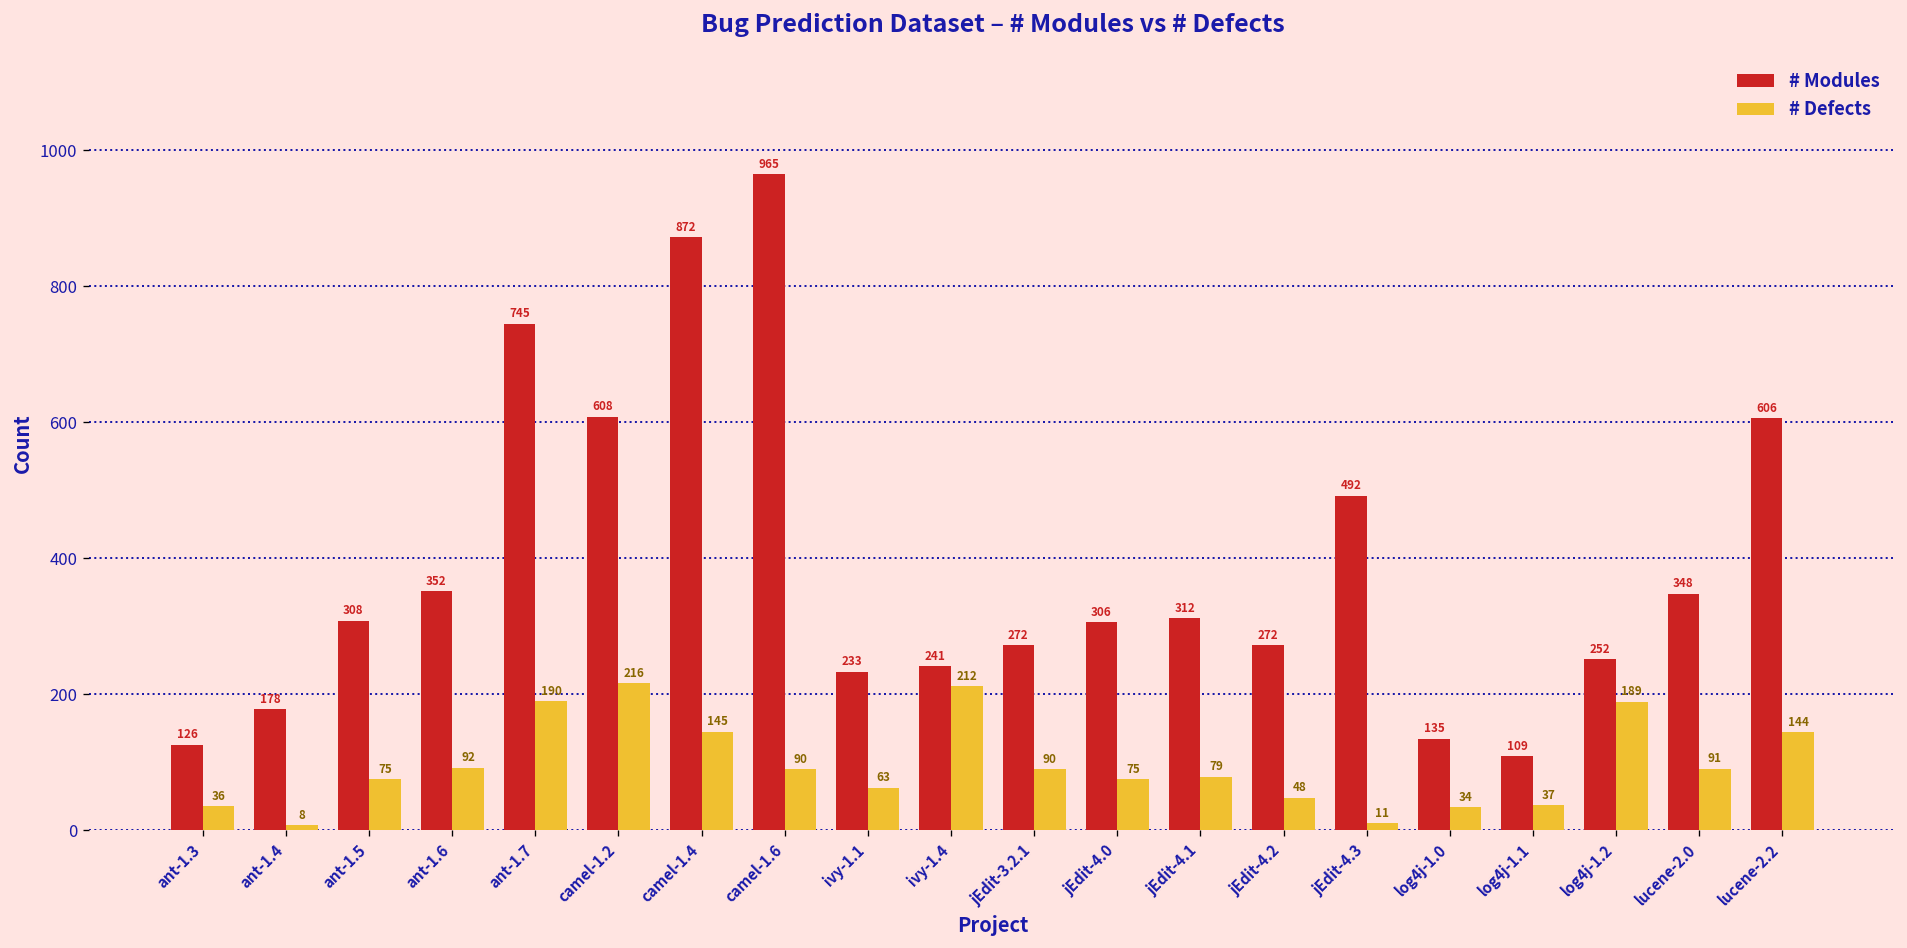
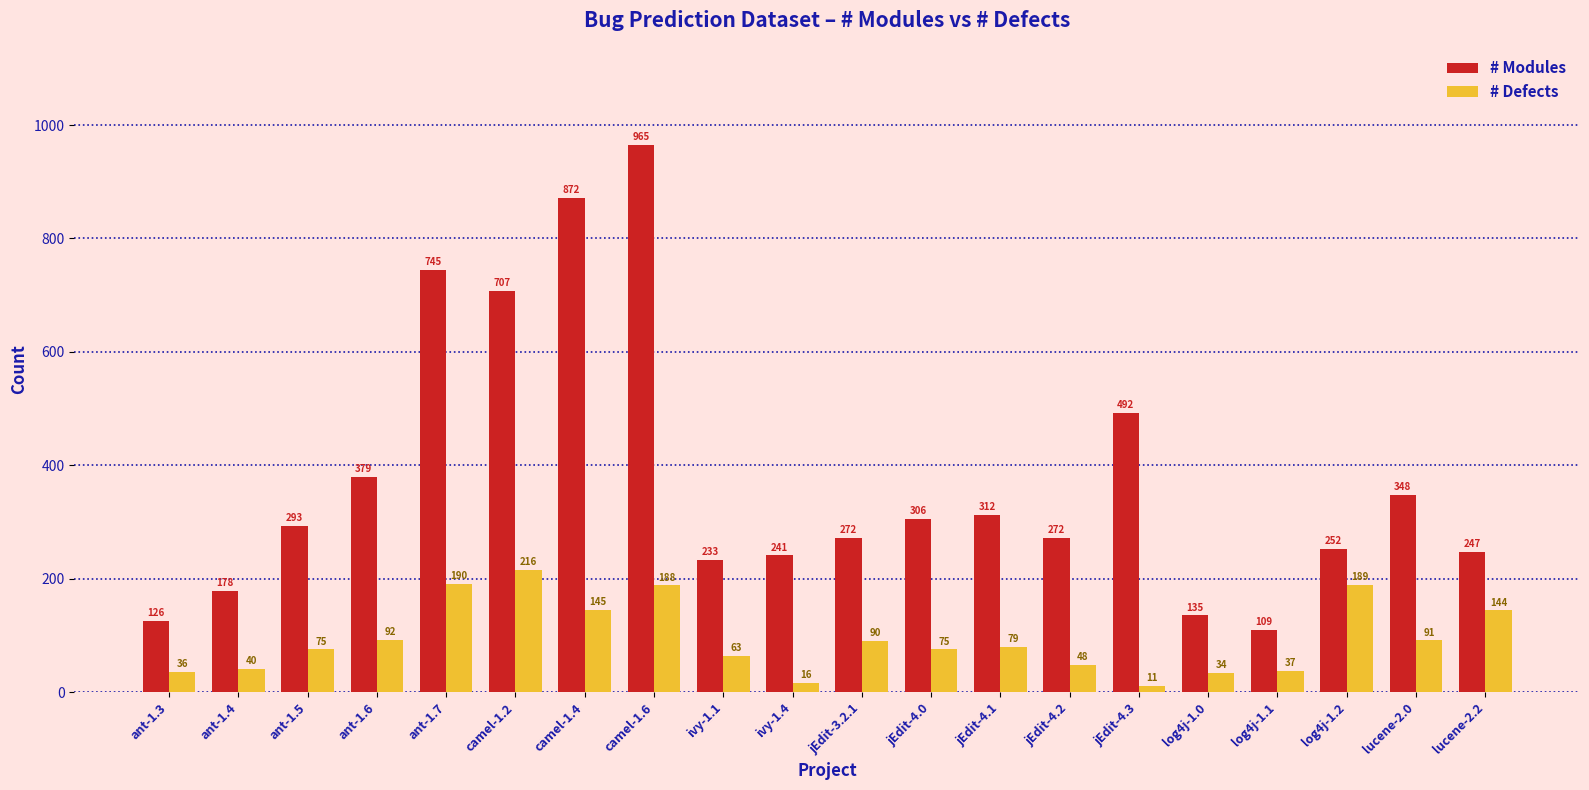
  {
    "# Modules": {
      "ant-1.3": 126,
      "ant-1.4": 178,
-     "ant-1.5": 308,
-     "ant-1.6": 352,
+     "ant-1.5": 293,
+     "ant-1.6": 379,
      "ant-1.7": 745,
-     "camel-1.2": 608,
+     "camel-1.2": 707,
      "camel-1.4": 872,
      "camel-1.6": 965,
      "ivy-1.1": 233,
      "ivy-1.4": 241,
      "jEdit-3.2.1": 272,
      "jEdit-4.0": 306,
      "jEdit-4.1": 312,
      "jEdit-4.2": 272,
      "jEdit-4.3": 492,
      "log4j-1.0": 135,
      "log4j-1.1": 109,
      "log4j-1.2": 252,
      "lucene-2.0": 348,
-     "lucene-2.2": 606
+     "lucene-2.2": 247
    },
    "# Defects": {
      "ant-1.3": 36,
-     "ant-1.4": 8,
+     "ant-1.4": 40,
      "ant-1.5": 75,
      "ant-1.6": 92,
      "ant-1.7": 190,
      "camel-1.2": 216,
      "camel-1.4": 145,
-     "camel-1.6": 90,
+     "camel-1.6": 188,
      "ivy-1.1": 63,
-     "ivy-1.4": 212,
+     "ivy-1.4": 16,
      "jEdit-3.2.1": 90,
      "jEdit-4.0": 75,
      "jEdit-4.1": 79,
      "jEdit-4.2": 48,
      "jEdit-4.3": 11,
      "log4j-1.0": 34,
      "log4j-1.1": 37,
      "log4j-1.2": 189,
      "lucene-2.0": 91,
      "lucene-2.2": 144
    }
  }
